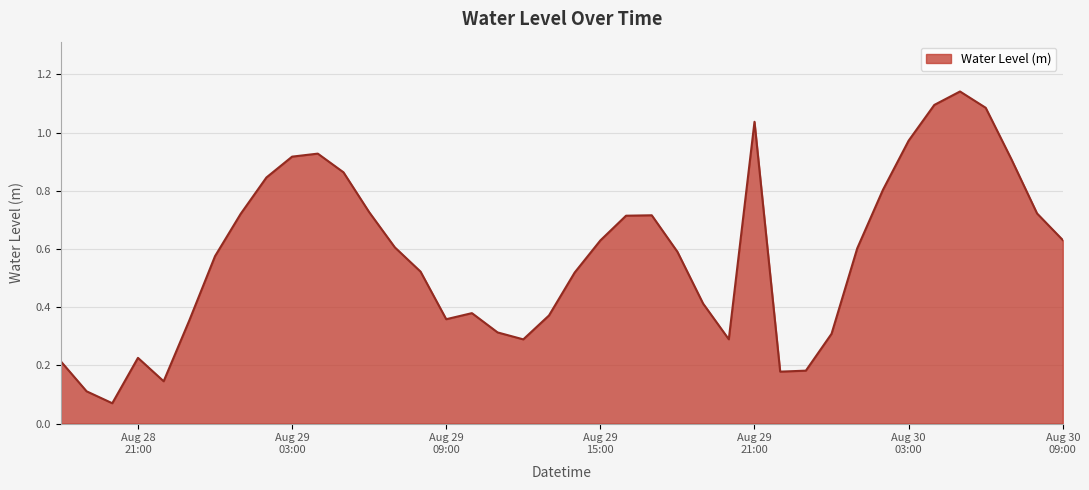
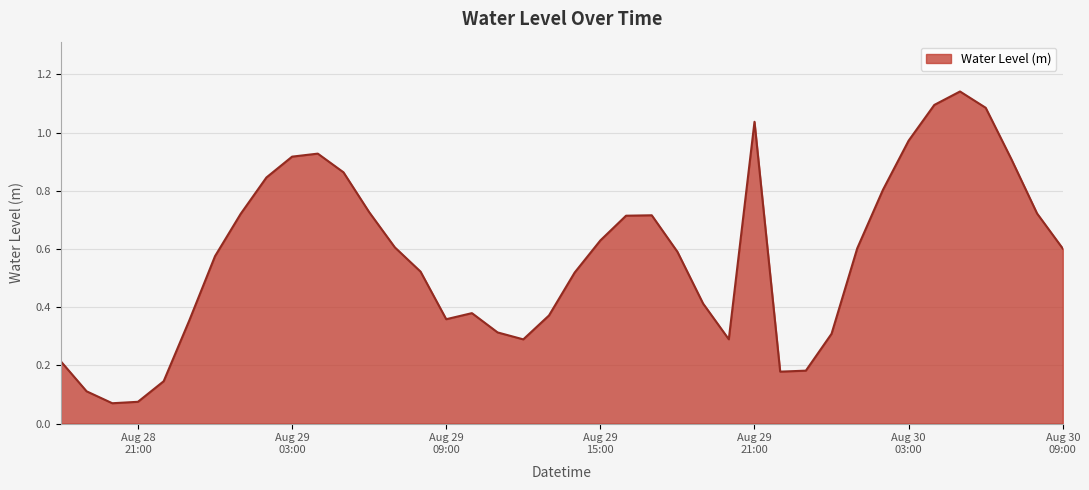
  {
-   "Aug 28 21:00": 0.23,
+   "Aug 28 21:00": 0.07,
    "Aug 29 03:00": 0.92,
    "Aug 29 09:00": 0.36,
    "Aug 29 15:00": 0.63,
    "Aug 29 21:00": 1.04,
    "Aug 30 03:00": 0.97,
-   "Aug 30 09:00": 0.63
+   "Aug 30 09:00": 0.60
  }
